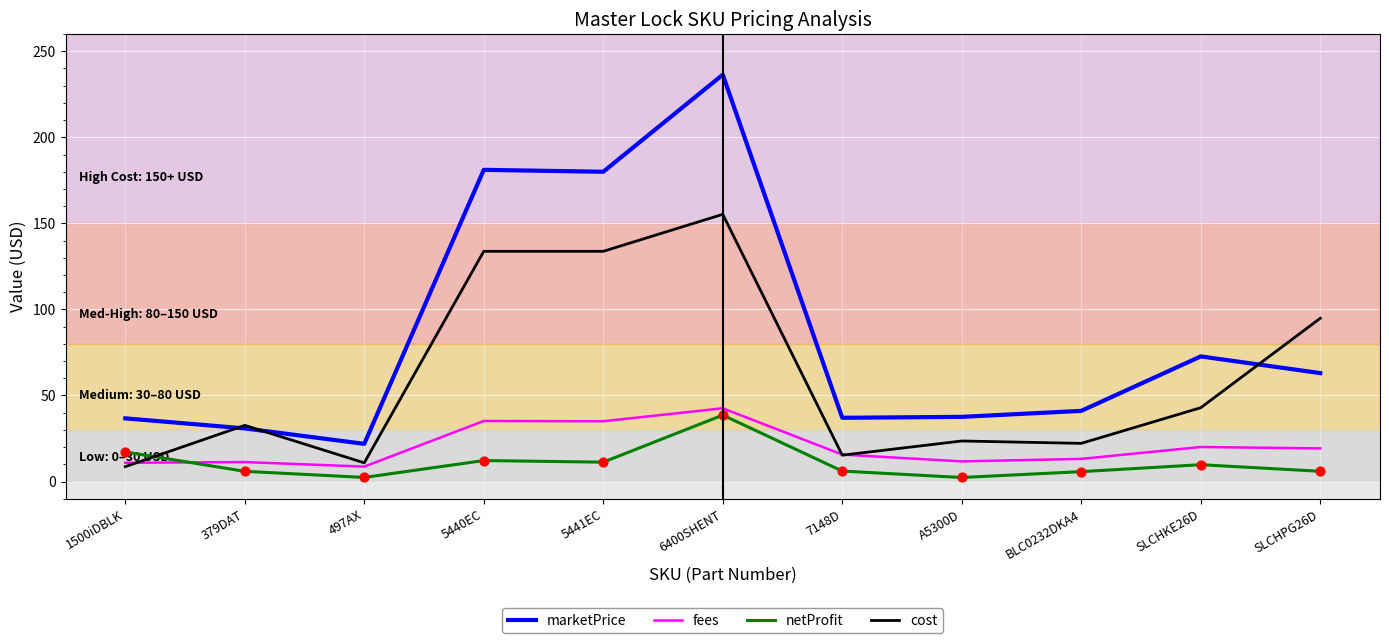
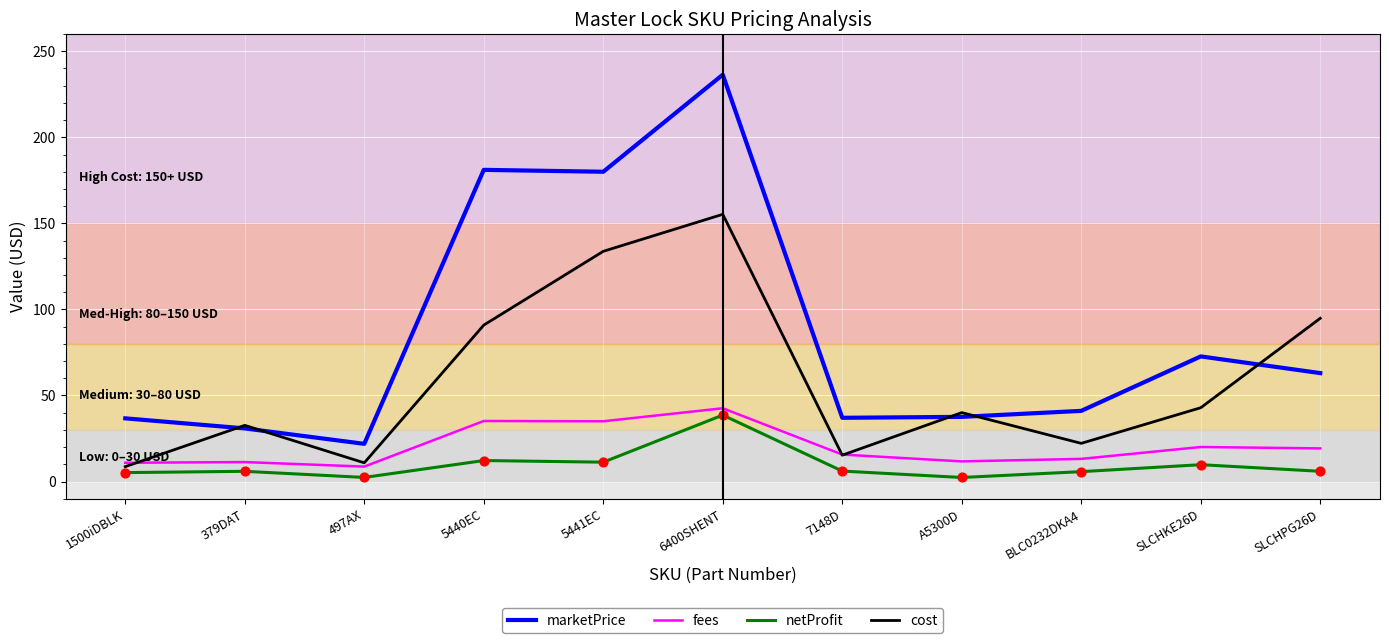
  {
    "marketPrice": {
      "379DAT": 31,
      "497AX": 22,
      "5440EC": 181,
      "5441EC": 180,
      "6400SHENT": 236,
      "7148D": 37,
      "A5300D": 38,
      "BLC0232DKA4": 41,
      "SLCHKE26D": 73,
      "SLCHPG26D": 63
    },
    "fees": {
      "379DAT": 11,
      "497AX": 9,
      "5440EC": 35,
      "5441EC": 35,
      "6400SHENT": 43,
      "A5300D": 12,
      "BLC0232DKA4": 13,
      "SLCHKE26D": 20,
      "SLCHPG26D": 19
    },
    "netProfit": {
-     "1500iDBLK": 17,
+     "1500iDBLK": 5,
      "379DAT": 6,
      "497AX": 2,
      "5440EC": 12,
      "5441EC": 11,
      "6400SHENT": 39,
      "7148D": 6,
      "A5300D": 2,
      "BLC0232DKA4": 6,
      "SLCHKE26D": 10,
      "SLCHPG26D": 6
    },
    "cost": {
      "1500iDBLK": 9,
      "379DAT": 33,
      "497AX": 11,
-     "5440EC": 134,
+     "5440EC": 91,
      "5441EC": 134,
      "6400SHENT": 155,
-     "A5300D": 24,
+     "A5300D": 40,
      "BLC0232DKA4": 22,
      "SLCHKE26D": 43,
      "SLCHPG26D": 95
    }
  }
